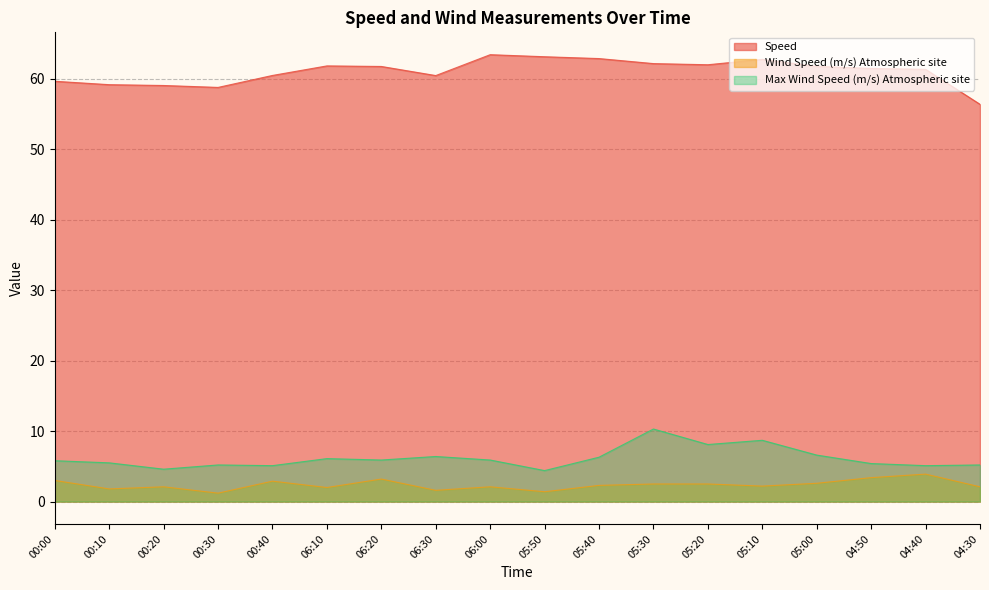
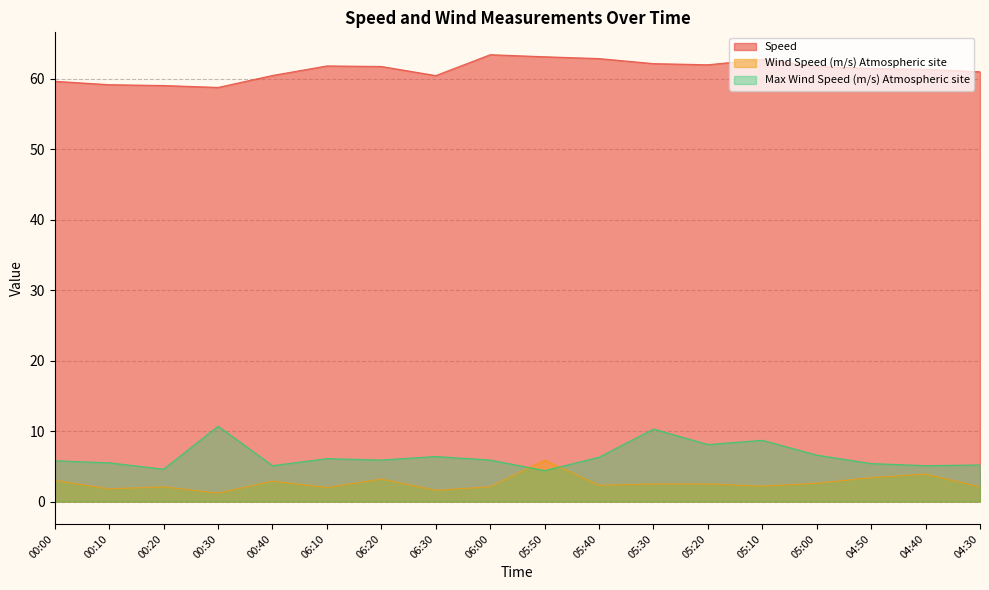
  {
    "Speed": {
      "00:00": 60,
      "00:10": 59,
      "00:20": 59,
      "00:30": 59,
      "00:40": 60,
      "06:10": 62,
      "06:20": 62,
      "06:30": 60,
      "06:00": 63,
      "05:50": 63,
      "05:40": 63,
      "05:30": 62,
      "05:20": 62,
-     "04:30": 56
+     "04:30": 61
    },
    "Wind Speed (m/s) Atmospheric site": {
      "00:00": 3,
      "00:10": 2,
      "00:20": 2,
      "00:30": 1,
      "00:40": 3,
      "06:10": 2,
      "06:20": 3,
      "06:30": 2,
      "06:00": 2,
-     "05:50": 1,
+     "05:50": 6,
      "05:40": 2,
      "05:30": 3,
      "05:20": 3,
      "05:10": 2,
      "05:00": 3,
      "04:50": 3,
      "04:40": 4,
      "04:30": 2
    },
    "Max Wind Speed (m/s) Atmospheric site": {
      "00:00": 6,
      "00:10": 6,
      "00:20": 5,
-     "00:30": 5,
+     "00:30": 11,
      "00:40": 5,
      "06:10": 6,
      "06:20": 6,
      "06:30": 6,
      "06:00": 6,
      "05:50": 4,
      "05:40": 6,
      "05:30": 10,
      "05:20": 8,
      "05:10": 9,
      "05:00": 7,
      "04:50": 5,
      "04:40": 5,
      "04:30": 5
    }
  }
